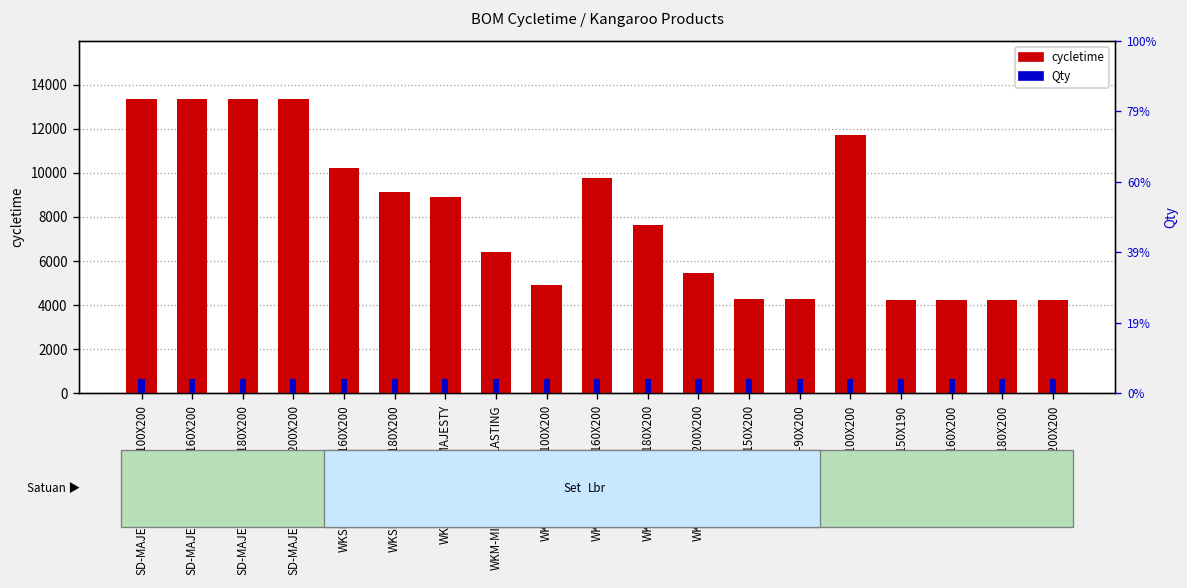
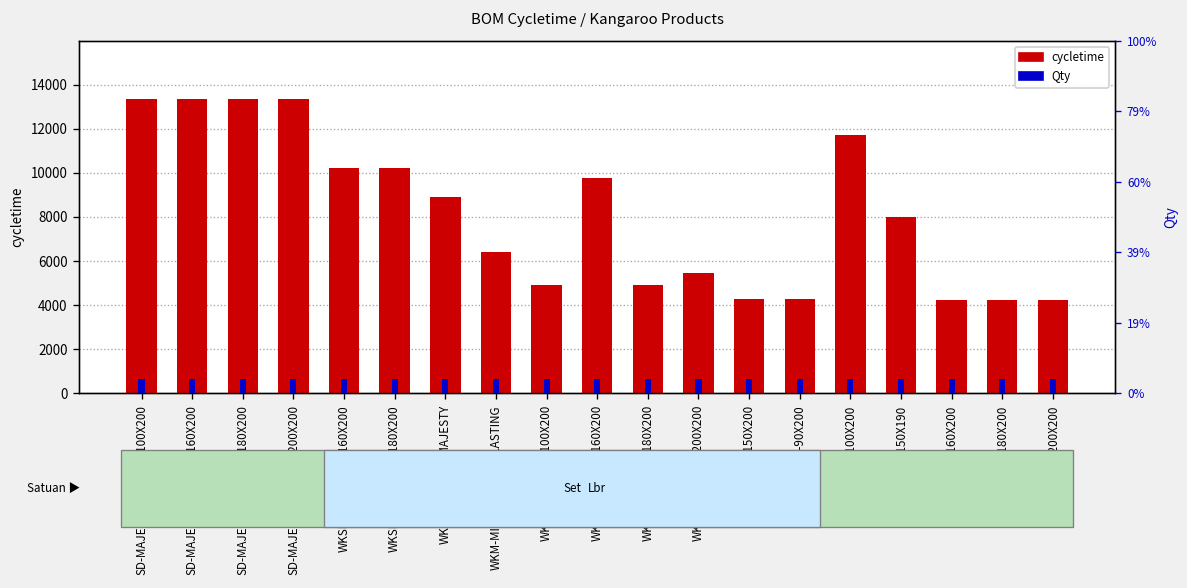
  {
    "cycletime": {
      "SD-MAJESTY-WALNUT-100X200": "13300",
      "SD-MAJESTY-WALNUT-160X200": "13300",
      "SD-MAJESTY-WALNUT-180X200": "13300",
      "SD-MAJESTY-WALNUT-200X200": "13300",
      "WKSD-LUXURY-03-160X200": "10200",
-     "WKSD-LUXURY-03-180X200": "9100",
+     "WKSD-LUXURY-03-180X200": "10200",
      "WKM-MINIATUR-MAJESTY": "8900",
      "WKM-MINIATUR-EVERLASTING": "6400",
      "WKSD-MAJESTY-100X200": "4900",
      "WKSD-MAJESTY-160X200": "9800",
-     "WKSD-MAJESTY-180X200": "7600",
+     "WKSD-MAJESTY-180X200": "4900",
      "WKSD-MAJESTY-200X200": "5500",
      "WKM-FAVOR-150X200": "4300",
      "WKM-FAVOR-90X200": "4300",
      "DV-MAJESTY-100X200": "11700",
-     "DV-MAJESTY-150X190": "4200",
+     "DV-MAJESTY-150X190": "8000",
      "DV-MAJESTY-160X200": "4200",
      "DV-MAJESTY-180X200": "4200",
      "DV-MAJESTY-200X200": "4200"
    },
    "Qty": {
      "SD-MAJESTY-WALNUT-100X200": "4%",
      "SD-MAJESTY-WALNUT-160X200": "4%",
      "SD-MAJESTY-WALNUT-180X200": "4%",
      "SD-MAJESTY-WALNUT-200X200": "4%",
      "WKSD-LUXURY-03-160X200": "4%",
      "WKSD-LUXURY-03-180X200": "4%",
      "WKM-MINIATUR-MAJESTY": "4%",
      "WKM-MINIATUR-EVERLASTING": "4%",
      "WKSD-MAJESTY-100X200": "4%",
      "WKSD-MAJESTY-160X200": "4%",
      "WKSD-MAJESTY-180X200": "4%",
      "WKSD-MAJESTY-200X200": "4%",
      "WKM-FAVOR-150X200": "4%",
      "WKM-FAVOR-90X200": "4%",
      "DV-MAJESTY-100X200": "4%",
      "DV-MAJESTY-150X190": "4%",
      "DV-MAJESTY-160X200": "4%",
      "DV-MAJESTY-180X200": "4%",
      "DV-MAJESTY-200X200": "4%"
    }
  }
